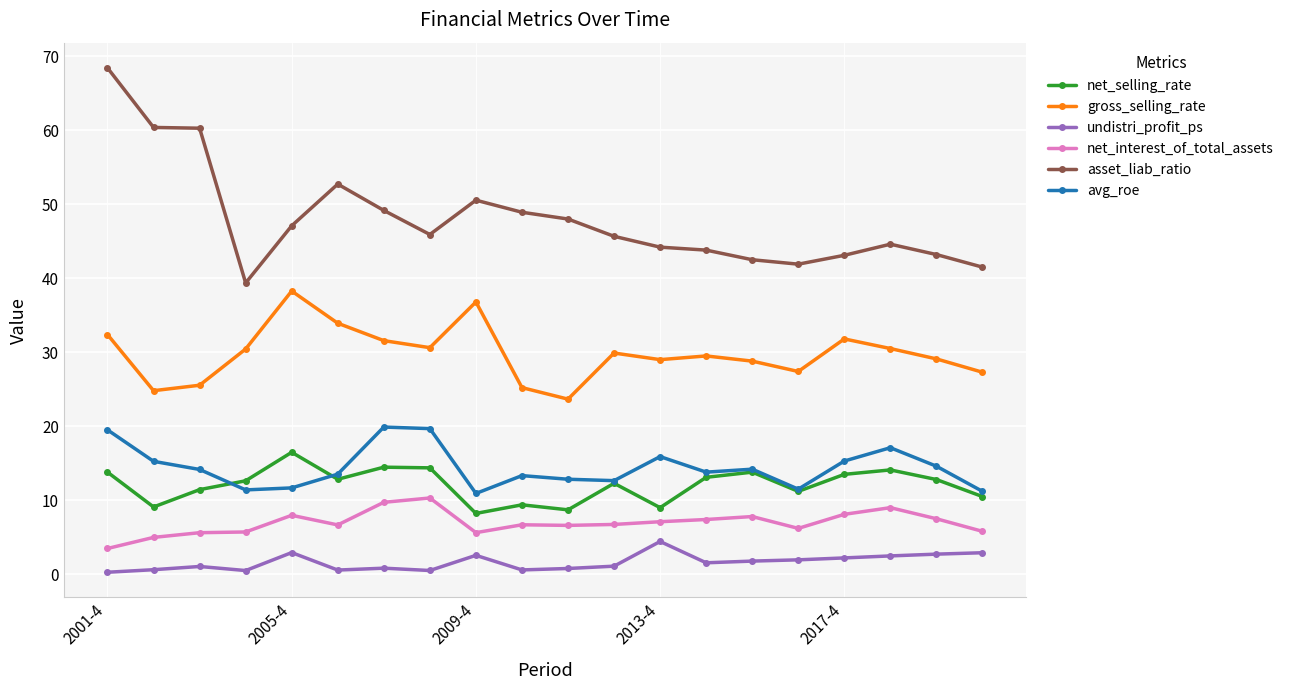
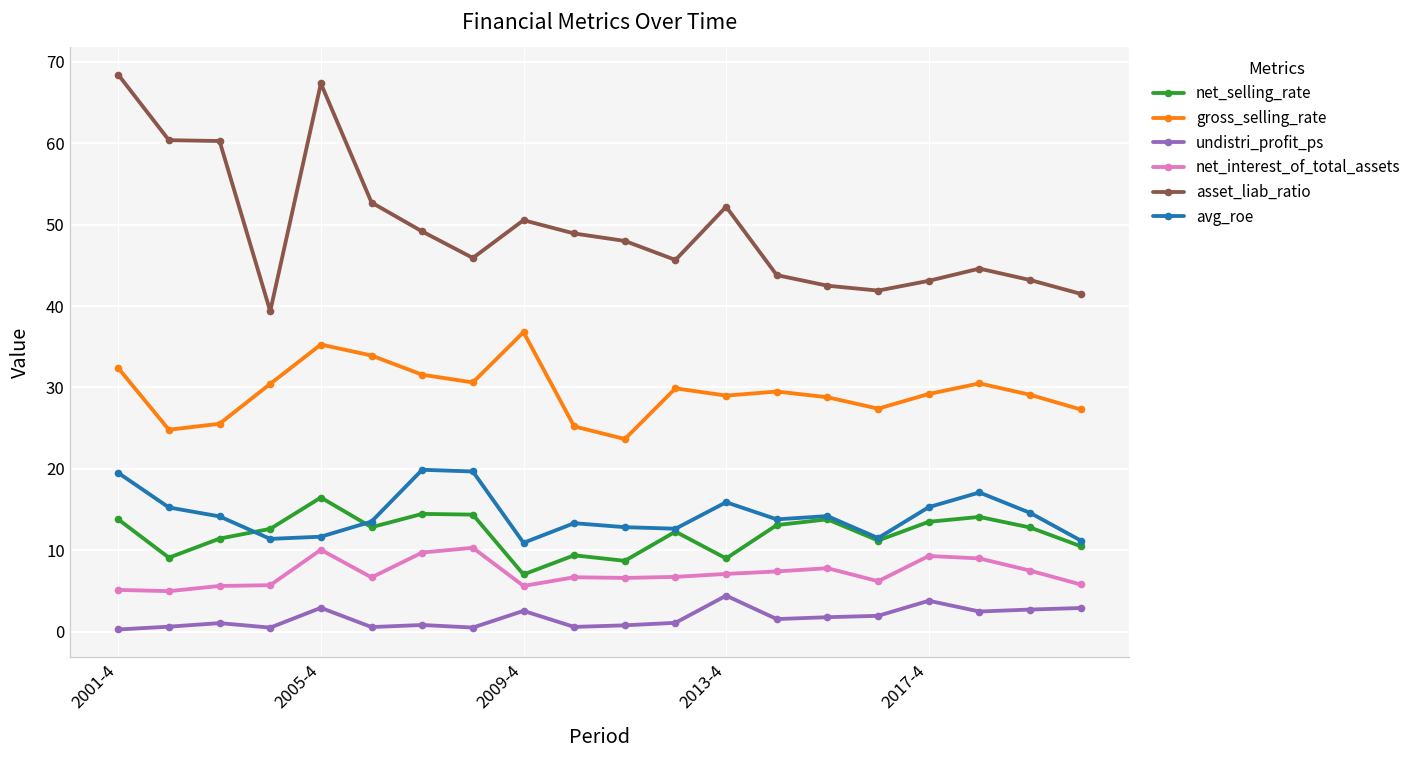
  {
    "net_selling_rate": {
      "2001-4": 14,
      "2005-4": 16,
-     "2009-4": 8,
+     "2009-4": 7,
      "2013-4": 9,
      "2017-4": 14
    },
    "gross_selling_rate": {
      "2001-4": 32,
-     "2005-4": 38,
+     "2005-4": 35,
      "2009-4": 37,
      "2013-4": 29,
-     "2017-4": 32
+     "2017-4": 29
    },
    "undistri_profit_ps": {
      "2001-4": 0,
      "2005-4": 3,
      "2009-4": 3,
      "2013-4": 4,
-     "2017-4": 2
+     "2017-4": 4
    },
    "net_interest_of_total_assets": {
-     "2001-4": 3,
-     "2005-4": 8,
+     "2001-4": 5,
+     "2005-4": 10,
      "2009-4": 6,
      "2013-4": 7,
-     "2017-4": 8
+     "2017-4": 9
    },
    "asset_liab_ratio": {
      "2001-4": 68,
-     "2005-4": 47,
+     "2005-4": 67,
      "2009-4": 51,
-     "2013-4": 44,
+     "2013-4": 52,
      "2017-4": 43
    },
    "avg_roe": {
      "2001-4": 20,
      "2005-4": 12,
      "2009-4": 11,
      "2013-4": 16,
      "2017-4": 15
    }
  }
